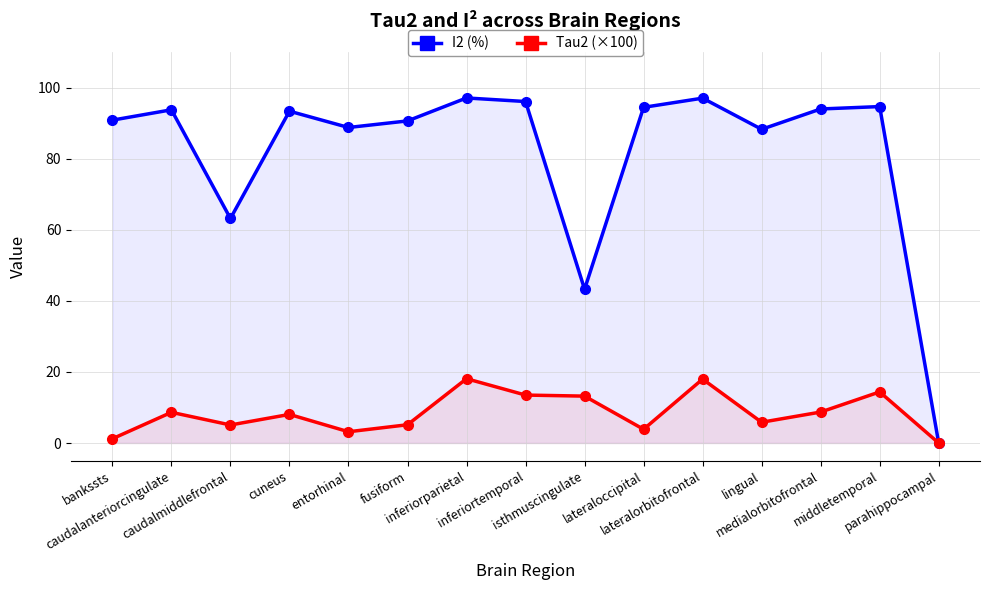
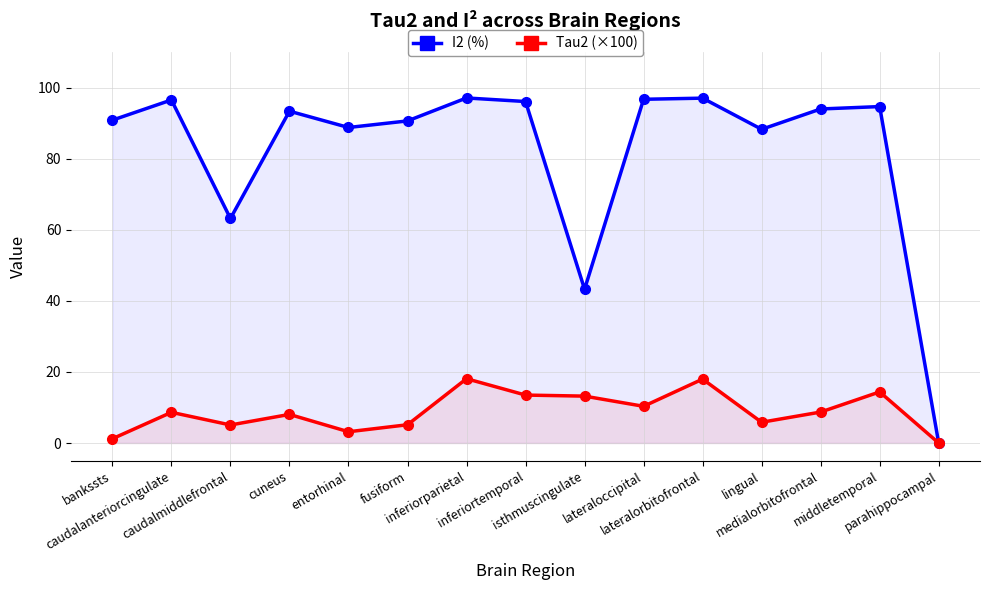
  {
    "I2 (%)": {
      "bankssts": 91,
-     "caudalanteriorcingulate": 94,
+     "caudalanteriorcingulate": 97,
      "caudalmiddlefrontal": 63,
      "cuneus": 93,
      "entorhinal": 89,
      "fusiform": 91,
      "inferiorparietal": 97,
      "inferiortemporal": 96,
      "isthmuscingulate": 43,
-     "lateraloccipital": 94,
+     "lateraloccipital": 97,
      "lateralorbitofrontal": 97,
      "lingual": 88,
      "medialorbitofrontal": 94,
      "middletemporal": 95
    },
    "Tau2 (×100)": {
      "bankssts": 1,
      "caudalanteriorcingulate": 9,
      "caudalmiddlefrontal": 5,
      "cuneus": 8,
      "entorhinal": 3,
      "fusiform": 5,
      "inferiorparietal": 18,
      "inferiortemporal": 13,
      "isthmuscingulate": 13,
-     "lateraloccipital": 4,
+     "lateraloccipital": 10,
      "lateralorbitofrontal": 18,
      "lingual": 6,
      "medialorbitofrontal": 9,
      "middletemporal": 14
    }
  }
